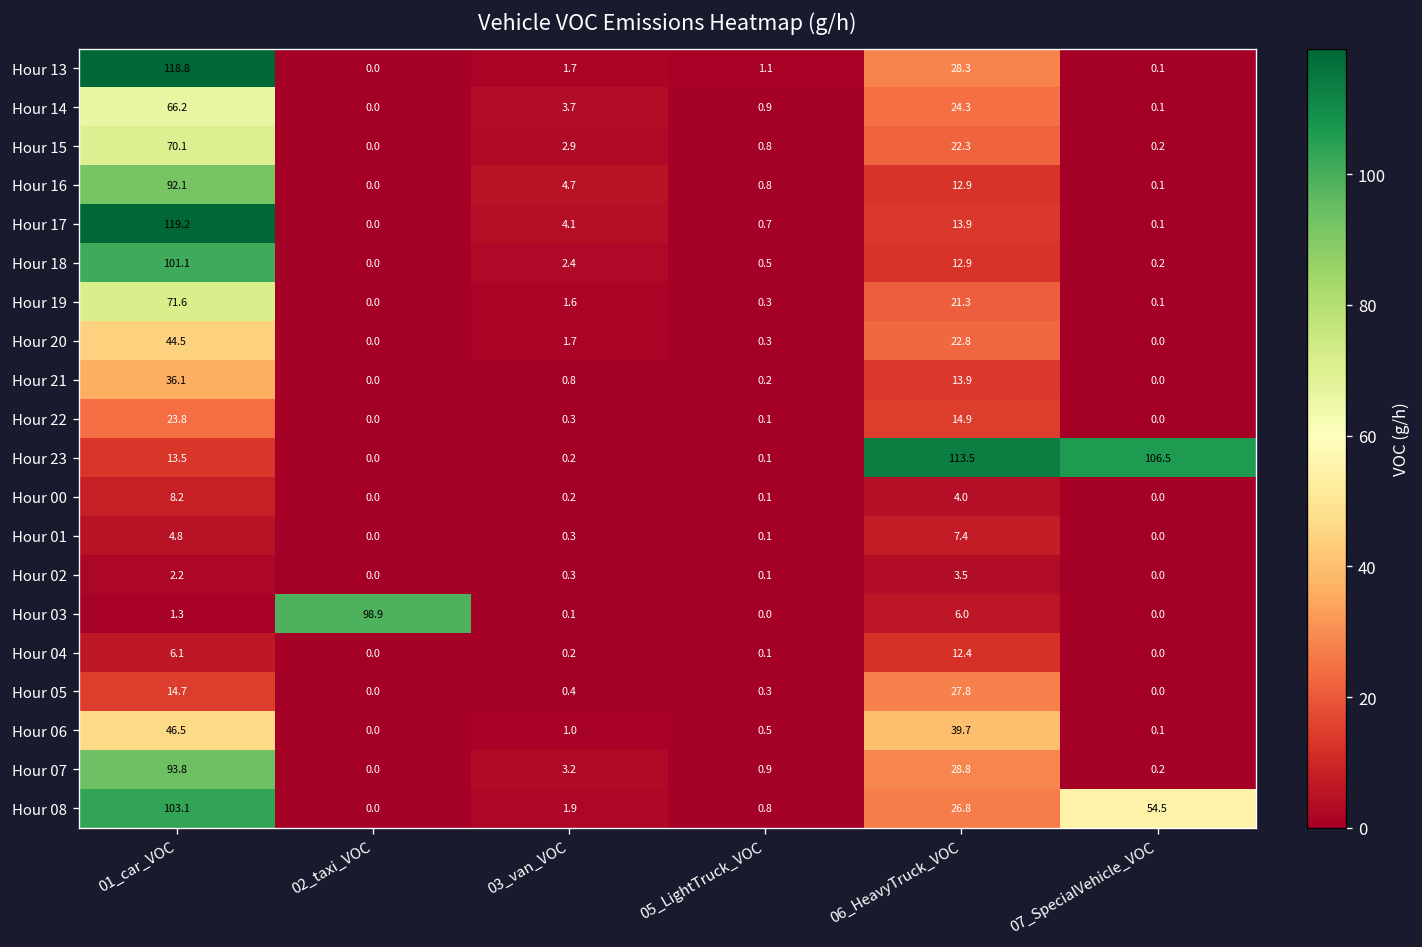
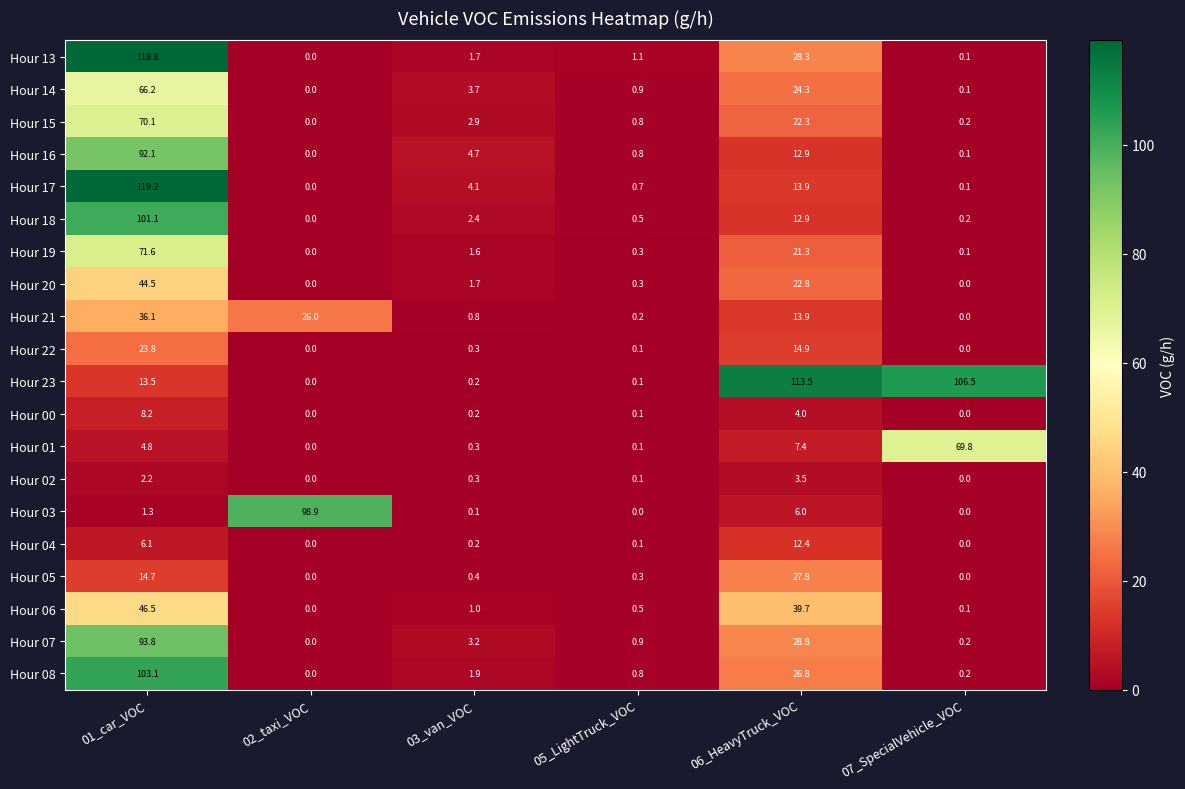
  {
    "Hour 13": {
      "01_car_VOC": 118.8,
      "02_taxi_VOC": 0.0,
      "03_van_VOC": 1.7,
      "05_LightTruck_VOC": 1.1,
      "06_HeavyTruck_VOC": 28.3,
      "07_SpecialVehicle_VOC": 0.1
    },
    "Hour 14": {
      "01_car_VOC": 66.2,
      "02_taxi_VOC": 0.0,
      "03_van_VOC": 3.7,
      "05_LightTruck_VOC": 0.9,
      "06_HeavyTruck_VOC": 24.3,
      "07_SpecialVehicle_VOC": 0.1
    },
    "Hour 15": {
      "01_car_VOC": 70.1,
      "02_taxi_VOC": 0.0,
      "03_van_VOC": 2.9,
      "05_LightTruck_VOC": 0.8,
      "06_HeavyTruck_VOC": 22.3,
      "07_SpecialVehicle_VOC": 0.2
    },
    "Hour 16": {
      "01_car_VOC": 92.1,
      "02_taxi_VOC": 0.0,
      "03_van_VOC": 4.7,
      "05_LightTruck_VOC": 0.8,
      "06_HeavyTruck_VOC": 12.9,
      "07_SpecialVehicle_VOC": 0.1
    },
    "Hour 17": {
      "01_car_VOC": 119.2,
      "02_taxi_VOC": 0.0,
      "03_van_VOC": 4.1,
      "05_LightTruck_VOC": 0.7,
      "06_HeavyTruck_VOC": 13.9,
      "07_SpecialVehicle_VOC": 0.1
    },
    "Hour 18": {
      "01_car_VOC": 101.1,
      "02_taxi_VOC": 0.0,
      "03_van_VOC": 2.4,
      "05_LightTruck_VOC": 0.5,
      "06_HeavyTruck_VOC": 12.9,
      "07_SpecialVehicle_VOC": 0.2
    },
    "Hour 19": {
      "01_car_VOC": 71.6,
      "02_taxi_VOC": 0.0,
      "03_van_VOC": 1.6,
      "05_LightTruck_VOC": 0.3,
      "06_HeavyTruck_VOC": 21.3,
      "07_SpecialVehicle_VOC": 0.1
    },
    "Hour 20": {
      "01_car_VOC": 44.5,
      "02_taxi_VOC": 0.0,
      "03_van_VOC": 1.7,
      "05_LightTruck_VOC": 0.3,
      "06_HeavyTruck_VOC": 22.8,
      "07_SpecialVehicle_VOC": 0.0
    },
    "Hour 21": {
      "01_car_VOC": 36.1,
-     "02_taxi_VOC": 0.0,
+     "02_taxi_VOC": 26.0,
      "03_van_VOC": 0.8,
      "05_LightTruck_VOC": 0.2,
      "06_HeavyTruck_VOC": 13.9,
      "07_SpecialVehicle_VOC": 0.0
    },
    "Hour 22": {
      "01_car_VOC": 23.8,
      "02_taxi_VOC": 0.0,
      "03_van_VOC": 0.3,
      "05_LightTruck_VOC": 0.1,
      "06_HeavyTruck_VOC": 14.9,
      "07_SpecialVehicle_VOC": 0.0
    },
    "Hour 23": {
      "01_car_VOC": 13.5,
      "02_taxi_VOC": 0.0,
      "03_van_VOC": 0.2,
      "05_LightTruck_VOC": 0.1,
      "06_HeavyTruck_VOC": 113.5,
      "07_SpecialVehicle_VOC": 106.5
    },
    "Hour 00": {
      "01_car_VOC": 8.2,
      "02_taxi_VOC": 0.0,
      "03_van_VOC": 0.2,
      "05_LightTruck_VOC": 0.1,
      "06_HeavyTruck_VOC": 4.0,
      "07_SpecialVehicle_VOC": 0.0
    },
    "Hour 01": {
      "01_car_VOC": 4.8,
      "02_taxi_VOC": 0.0,
      "03_van_VOC": 0.3,
      "05_LightTruck_VOC": 0.1,
      "06_HeavyTruck_VOC": 7.4,
-     "07_SpecialVehicle_VOC": 0.0
+     "07_SpecialVehicle_VOC": 69.8
    },
    "Hour 02": {
      "01_car_VOC": 2.2,
      "02_taxi_VOC": 0.0,
      "03_van_VOC": 0.3,
      "05_LightTruck_VOC": 0.1,
      "06_HeavyTruck_VOC": 3.5,
      "07_SpecialVehicle_VOC": 0.0
    },
    "Hour 03": {
      "01_car_VOC": 1.3,
      "02_taxi_VOC": 98.9,
      "03_van_VOC": 0.1,
      "05_LightTruck_VOC": 0.0,
      "06_HeavyTruck_VOC": 6.0,
      "07_SpecialVehicle_VOC": 0.0
    },
    "Hour 04": {
      "01_car_VOC": 6.1,
      "02_taxi_VOC": 0.0,
      "03_van_VOC": 0.2,
      "05_LightTruck_VOC": 0.1,
      "06_HeavyTruck_VOC": 12.4,
      "07_SpecialVehicle_VOC": 0.0
    },
    "Hour 05": {
      "01_car_VOC": 14.7,
      "02_taxi_VOC": 0.0,
      "03_van_VOC": 0.4,
      "05_LightTruck_VOC": 0.3,
      "06_HeavyTruck_VOC": 27.8,
      "07_SpecialVehicle_VOC": 0.0
    },
    "Hour 06": {
      "01_car_VOC": 46.5,
      "02_taxi_VOC": 0.0,
      "03_van_VOC": 1.0,
      "05_LightTruck_VOC": 0.5,
      "06_HeavyTruck_VOC": 39.7,
      "07_SpecialVehicle_VOC": 0.1
    },
    "Hour 07": {
      "01_car_VOC": 93.8,
      "02_taxi_VOC": 0.0,
      "03_van_VOC": 3.2,
      "05_LightTruck_VOC": 0.9,
      "06_HeavyTruck_VOC": 28.8,
      "07_SpecialVehicle_VOC": 0.2
    },
    "Hour 08": {
      "01_car_VOC": 103.1,
      "02_taxi_VOC": 0.0,
      "03_van_VOC": 1.9,
      "05_LightTruck_VOC": 0.8,
      "06_HeavyTruck_VOC": 26.8,
-     "07_SpecialVehicle_VOC": 54.5
+     "07_SpecialVehicle_VOC": 0.2
    }
  }
